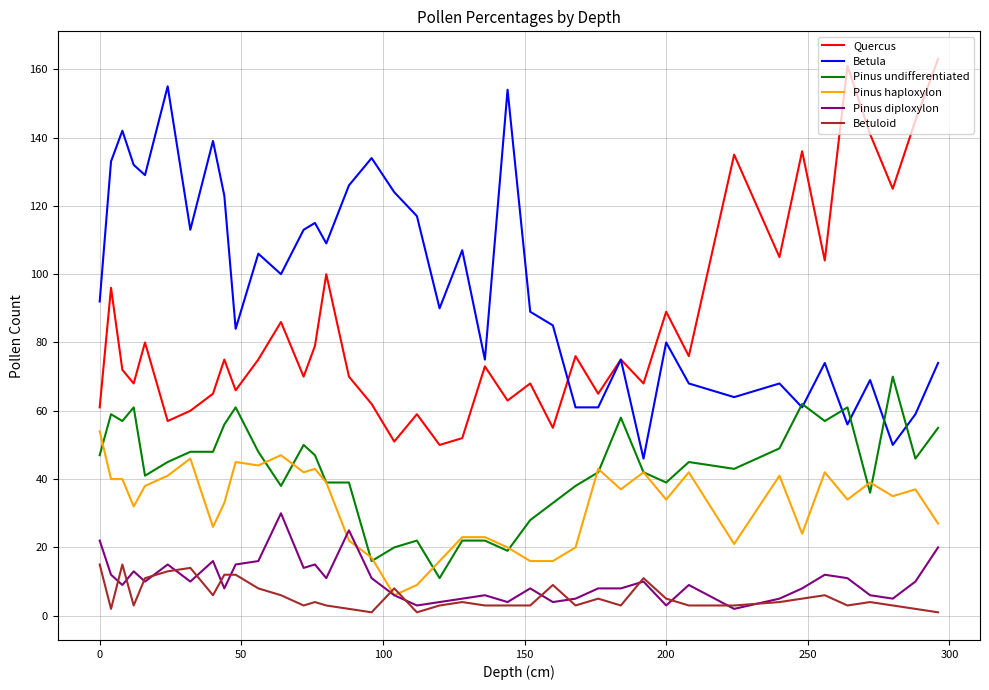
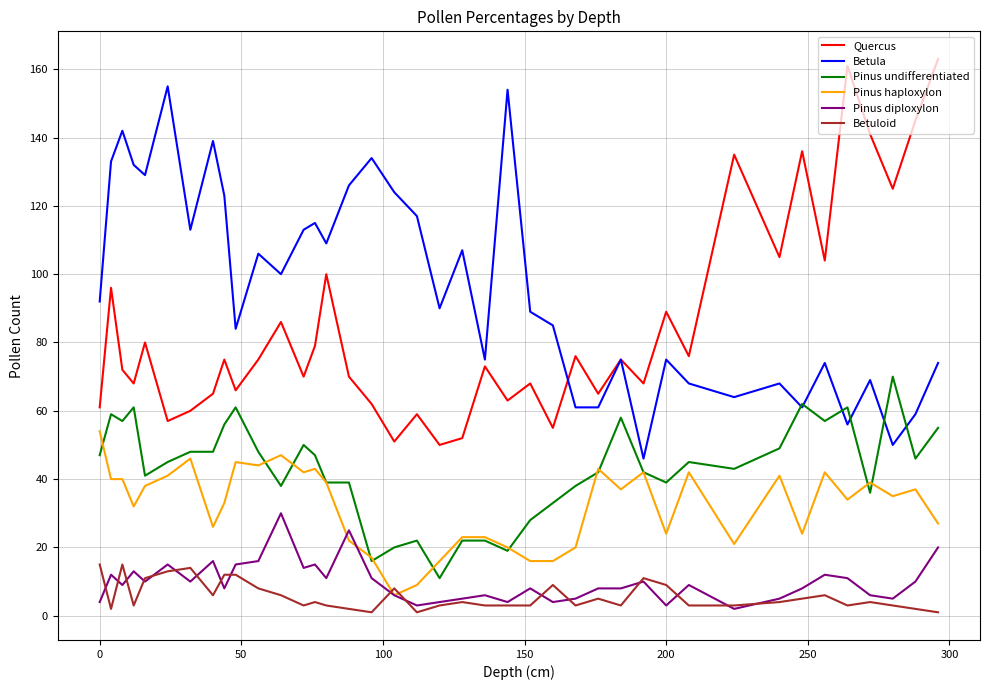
  {
    "Quercus": {
      "0": 61,
      "200": 89
    },
    "Betula": {
      "0": 92,
-     "200": 80
+     "200": 75
    },
    "Pinus undifferentiated": {
      "0": 47,
      "200": 39
    },
    "Pinus haploxylon": {
      "0": 54,
-     "200": 34
+     "200": 24
    },
    "Pinus diploxylon": {
-     "0": 22,
+     "0": 4,
      "200": 3
    },
    "Betuloid": {
      "0": 15,
-     "200": 5
+     "200": 9
    }
  }
